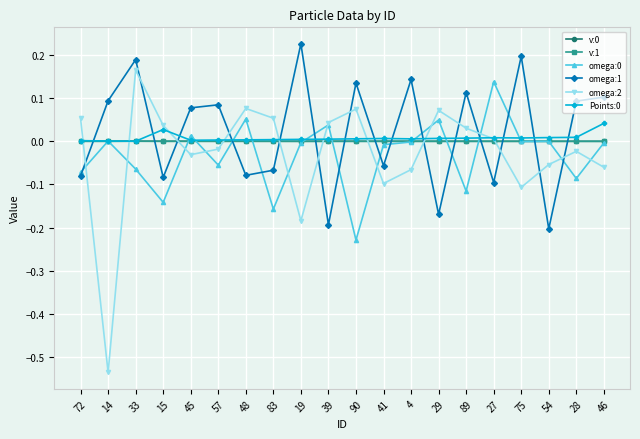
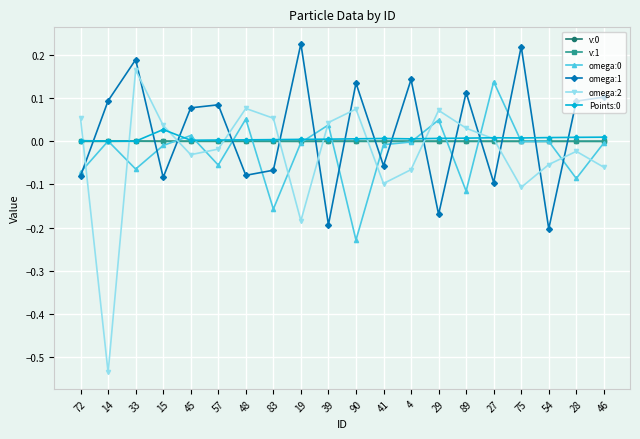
  {
    "v:1": {
      "15": 0.00,
      "41": 0.00,
      "29": 0.00,
      "89": 0.00,
      "28": 0.00
    },
    "omega:0": {
      "72": -0.07,
      "33": -0.06,
-     "15": -0.14,
+     "15": -0.01,
      "45": 0.01,
      "57": -0.06,
      "48": 0.05,
      "83": -0.16,
      "90": -0.23,
      "41": -0.01,
      "29": 0.05,
      "89": -0.12,
      "27": 0.14,
      "28": -0.09
    },
    "omega:1": {
      "72": -0.08,
      "14": 0.09,
      "33": 0.19,
      "15": -0.08,
      "45": 0.08,
      "57": 0.08,
      "48": -0.08,
      "83": -0.07,
      "19": 0.23,
      "39": -0.19,
      "90": 0.14,
      "41": -0.06,
      "4": 0.14,
      "29": -0.17,
      "89": 0.11,
      "27": -0.10,
-     "75": 0.20,
+     "75": 0.22,
      "54": -0.20
    },
    "omega:2": {
      "72": 0.05,
      "14": -0.54,
      "33": 0.17,
      "15": 0.04,
      "45": -0.03,
      "57": -0.02,
      "48": 0.08,
      "83": 0.05,
      "19": -0.18,
      "90": 0.07,
      "41": -0.10,
      "4": -0.07,
      "29": 0.07,
      "89": 0.03,
      "75": -0.11,
      "54": -0.05,
      "28": -0.02,
      "46": -0.06
    },
    "Points:0": {
      "15": 0.03,
      "41": 0.01,
      "29": 0.01,
      "89": 0.01,
      "75": 0.01,
      "54": 0.01,
      "28": 0.01,
-     "46": 0.04
+     "46": 0.01
    }
  }
